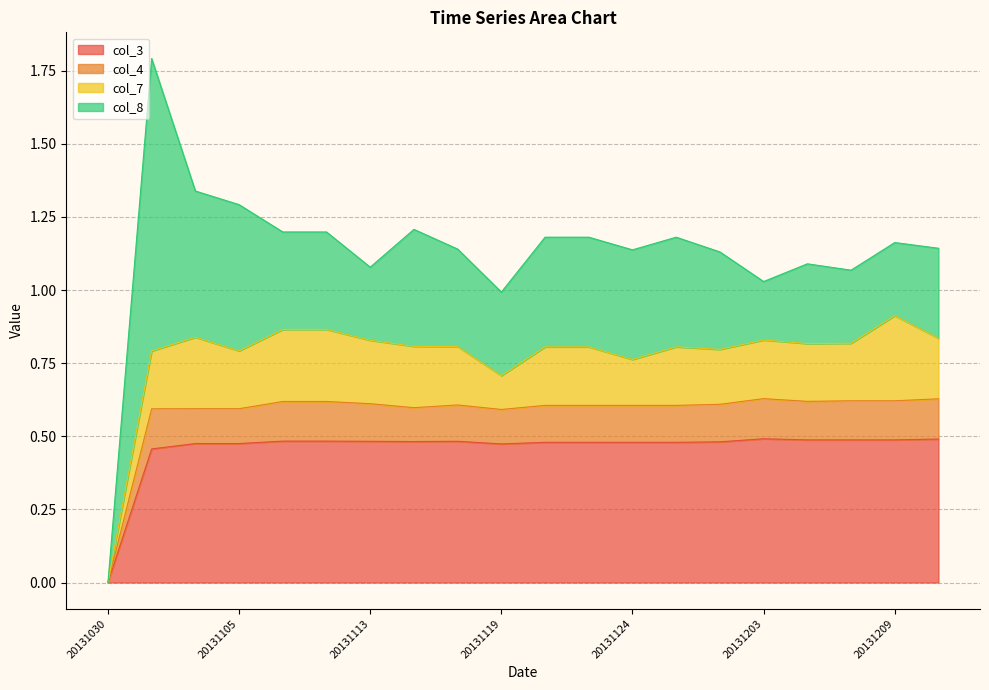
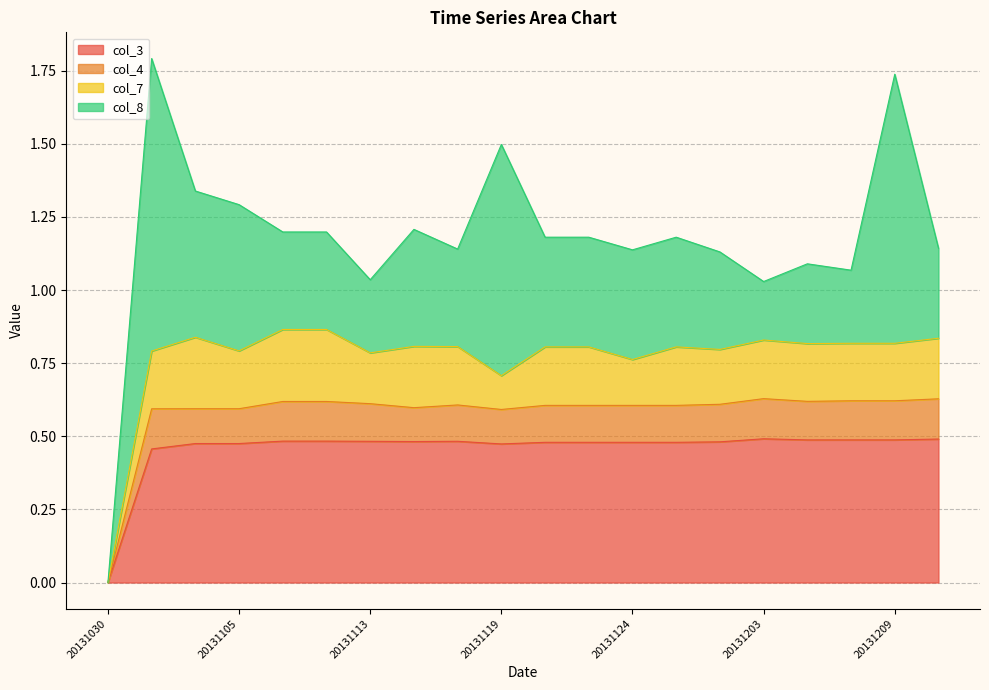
  {
    "col_7": {
      "20131105": 0.20,
-     "20131113": 0.22,
+     "20131113": 0.17,
      "20131119": 0.12,
      "20131124": 0.16,
      "20131203": 0.20,
-     "20131209": 0.29
+     "20131209": 0.20
    },
    "col_8": {
      "20131105": 0.50,
      "20131113": 0.25,
-     "20131119": 0.29,
+     "20131119": 0.79,
      "20131124": 0.38,
      "20131203": 0.20,
-     "20131209": 0.25
+     "20131209": 0.92
    }
  }
